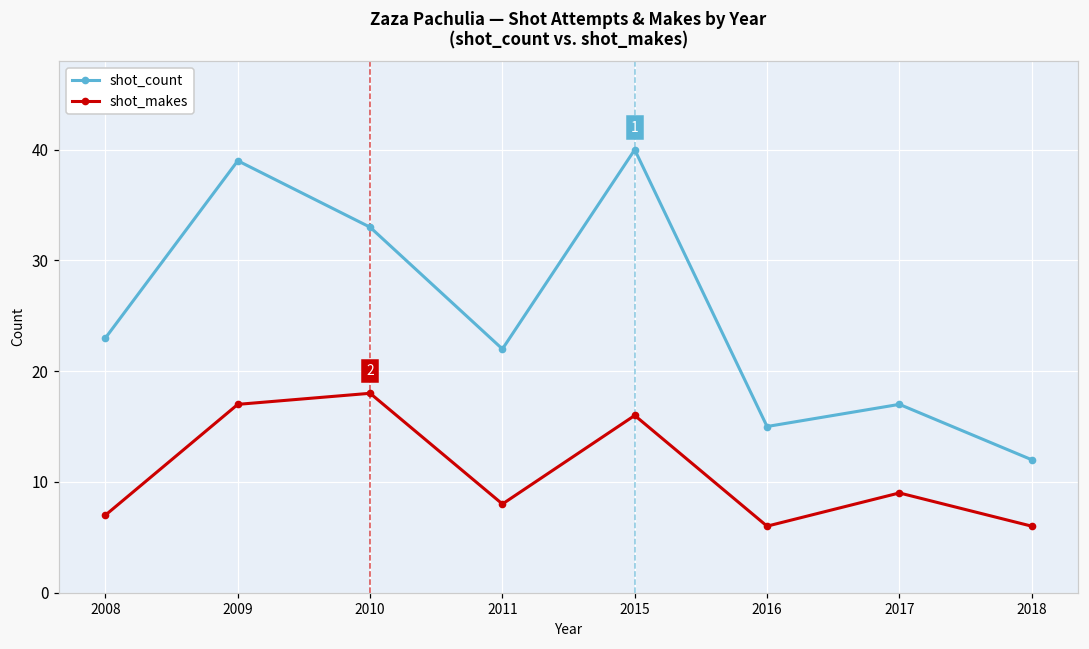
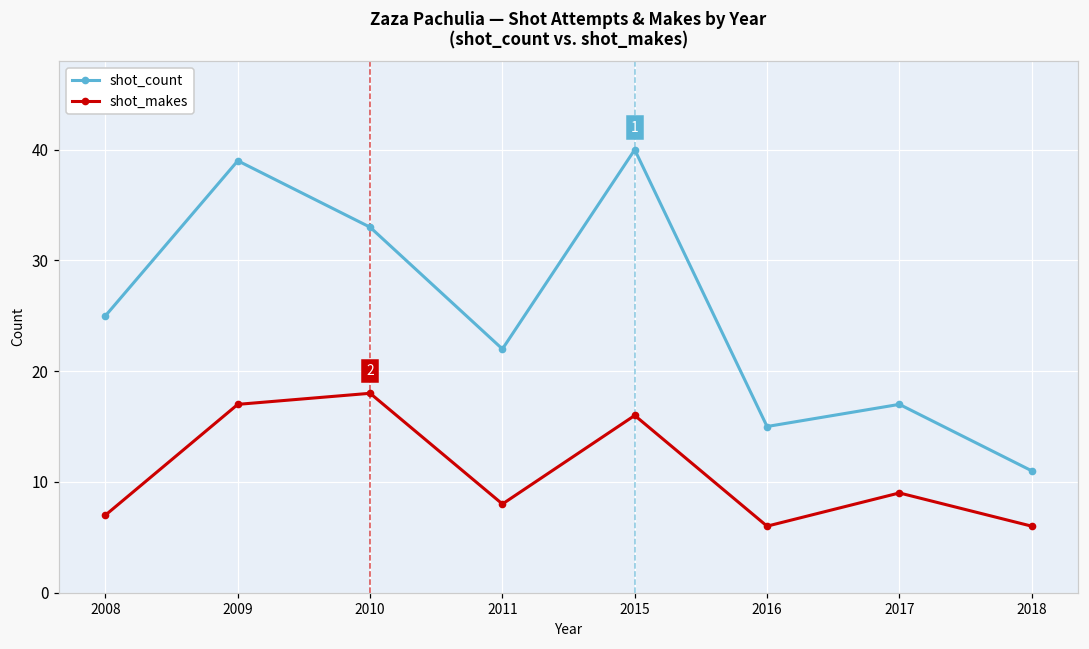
  {
    "shot_count": {
-     "2008": 23,
+     "2008": 25,
      "2009": 39,
      "2010": 33,
      "2011": 22,
      "2016": 15,
      "2017": 17,
-     "2018": 12
+     "2018": 11
    },
    "shot_makes": {
      "2008": 7,
      "2009": 17,
      "2011": 8,
      "2015": 16,
      "2016": 6,
      "2017": 9,
      "2018": 6
    }
  }
